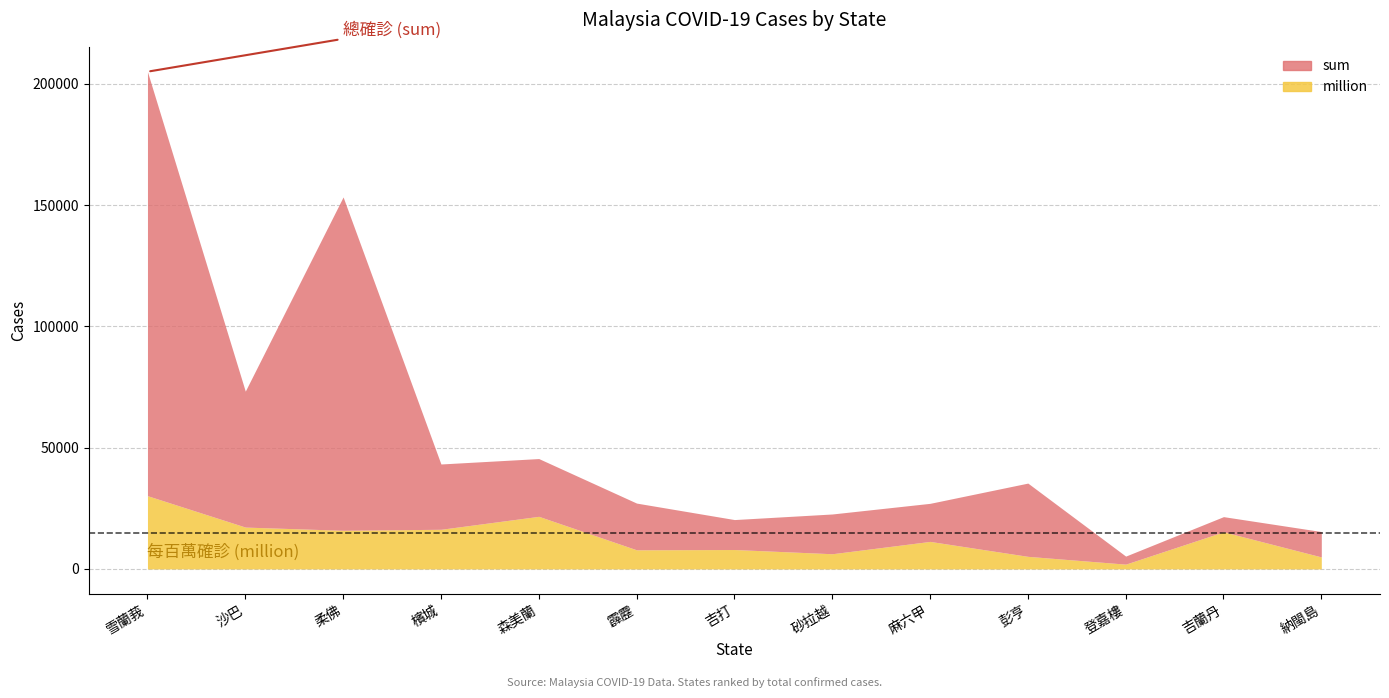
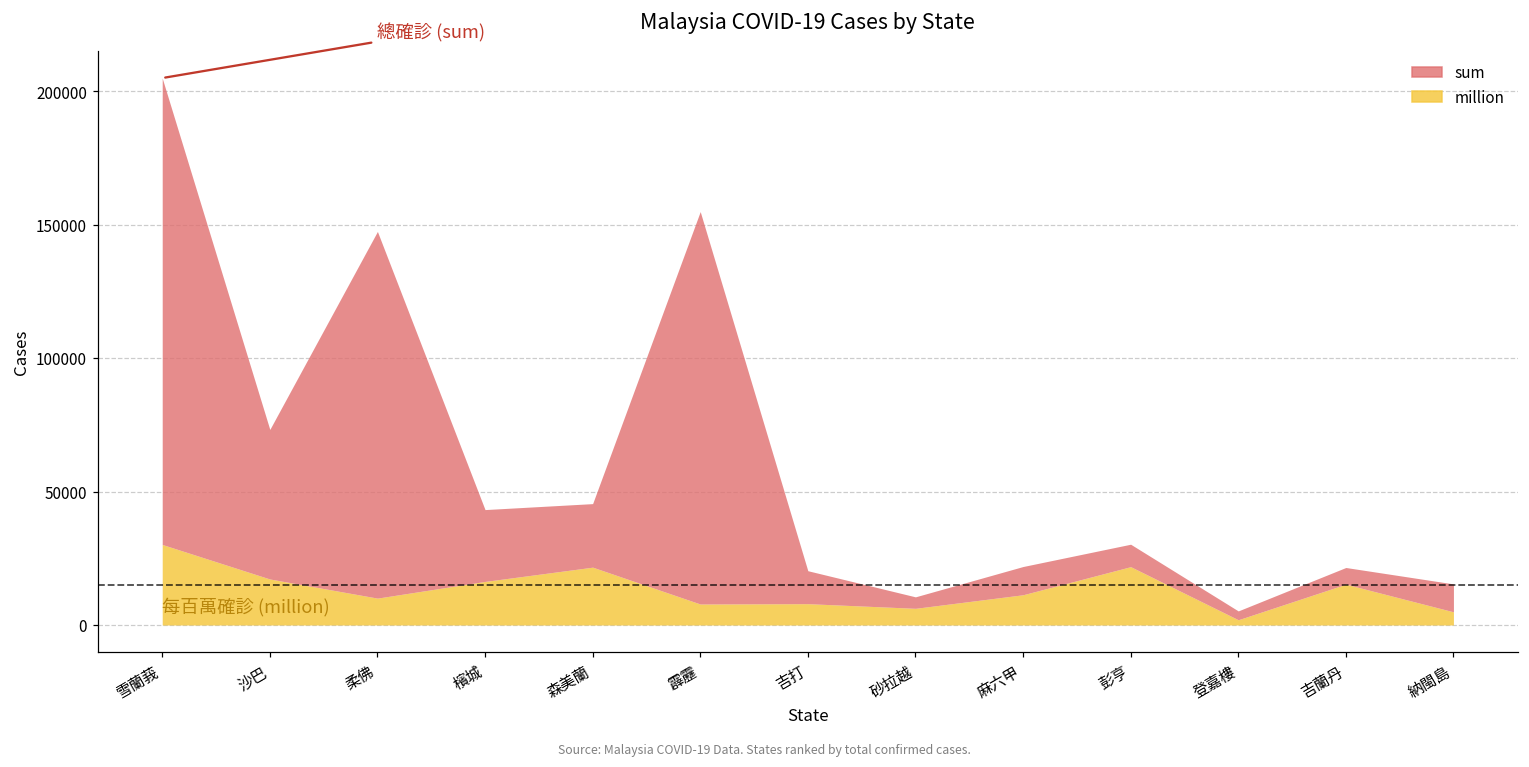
  {
    "million": {
      "雪蘭莪": 30000,
      "沙巴": 17000,
-     "柔佛": 16000,
+     "柔佛": 10000,
      "檳城": 16000,
      "森美蘭": 22000,
      "霹靂": 8000,
      "吉打": 8000,
      "砂拉越": 6000,
      "麻六甲": 11000,
-     "彭亨": 5000,
+     "彭亨": 22000,
      "登嘉樓": 2000,
      "吉蘭丹": 15000,
      "納閩島": 5000
    },
    "sum": {
      "雪蘭莪": 175000,
      "沙巴": 56000,
      "柔佛": 137000,
      "檳城": 27000,
      "森美蘭": 24000,
-     "霹靂": 19000,
+     "霹靂": 147000,
      "吉打": 12000,
-     "砂拉越": 16000,
-     "麻六甲": 16000,
-     "彭亨": 30000,
+     "砂拉越": 4000,
+     "麻六甲": 11000,
+     "彭亨": 8000,
      "登嘉樓": 3000,
      "吉蘭丹": 6000,
      "納閩島": 10000
    }
  }
